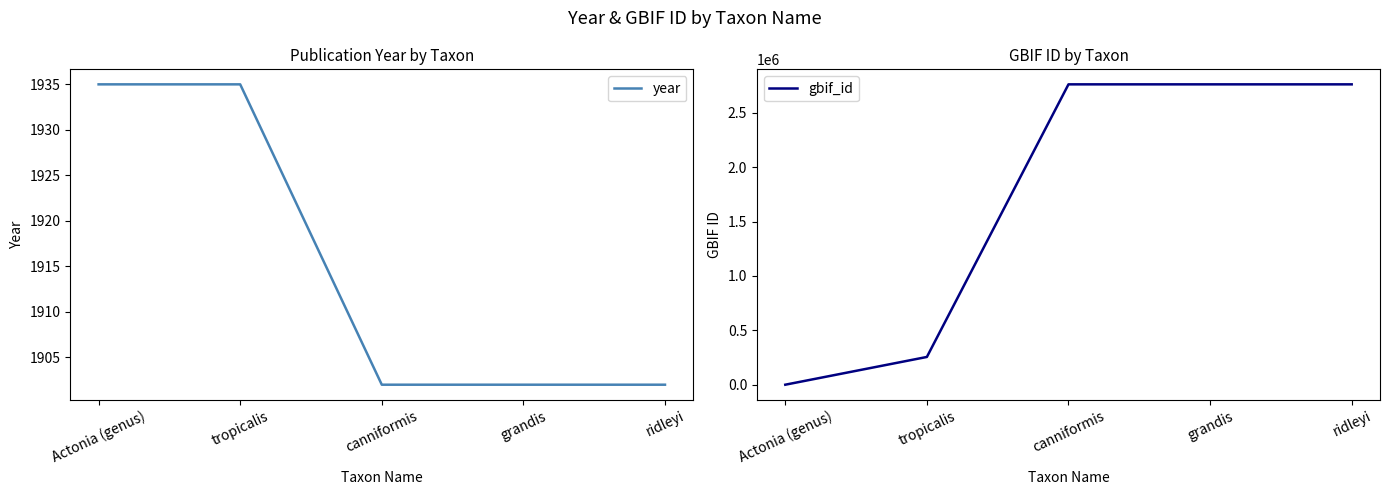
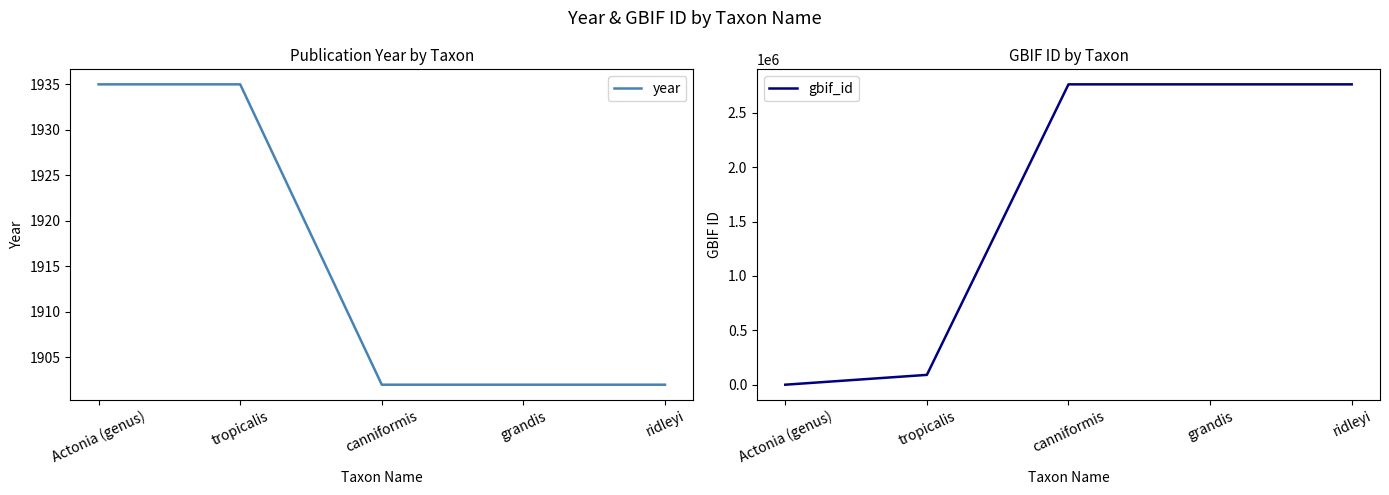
  {
    "Publication Year by Taxon": {
      "Actonia (genus)": 1935,
      "tropicalis": 1935,
      "canniformis": 1902,
      "grandis": 1902,
      "ridleyi": 1902
    },
    "GBIF ID by Taxon": {
      "Actonia (genus)": 0,
-     "tropicalis": 260000,
+     "tropicalis": 90000,
      "canniformis": 2760000,
      "grandis": 2760000,
      "ridleyi": 2760000
    }
  }
